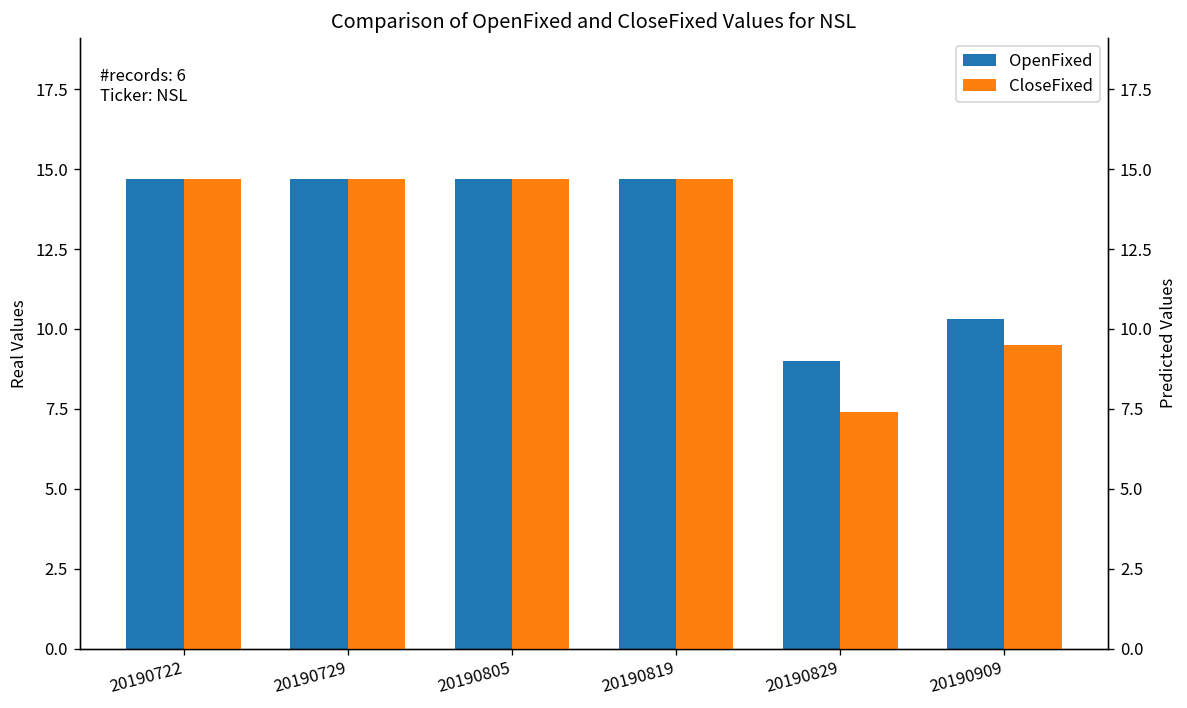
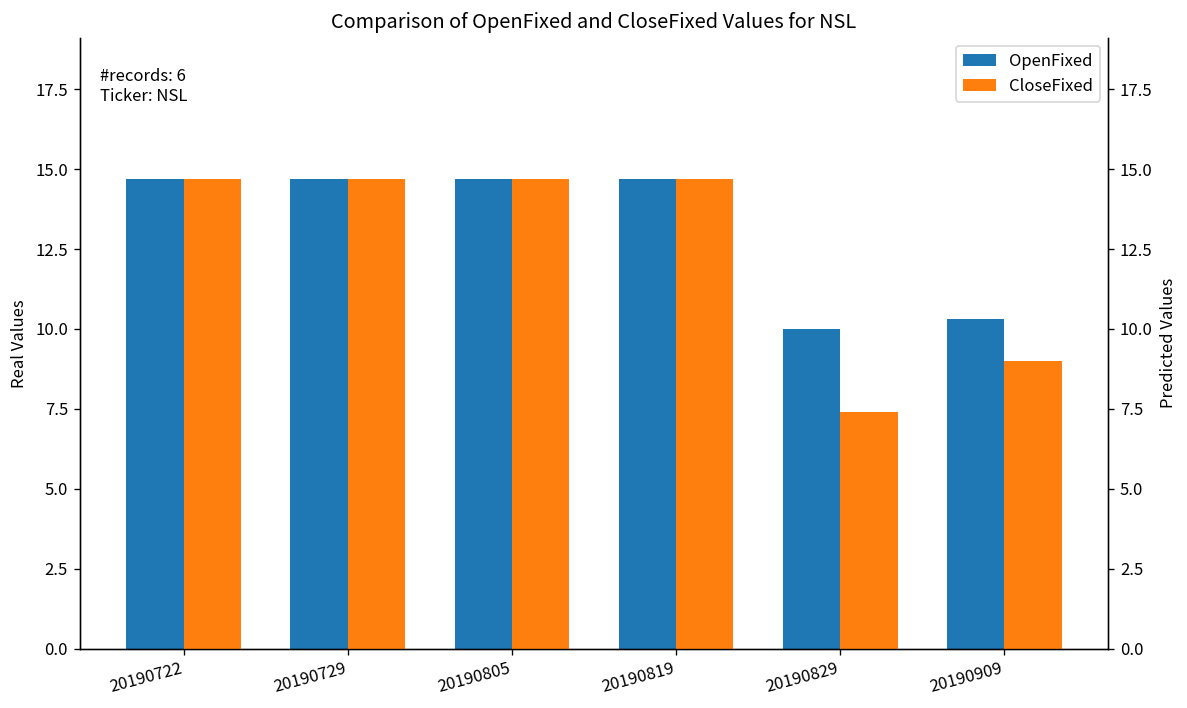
  {
    "OpenFixed": {
      "20190722": 14.7,
      "20190729": 14.7,
      "20190805": 14.7,
      "20190819": 14.7,
-     "20190829": 9,
+     "20190829": 10,
      "20190909": 10.3
    },
    "CloseFixed": {
      "20190722": 14.7,
      "20190729": 14.7,
      "20190805": 14.7,
      "20190819": 14.7,
      "20190829": 7.4,
-     "20190909": 9.5
+     "20190909": 9.0
    }
  }
